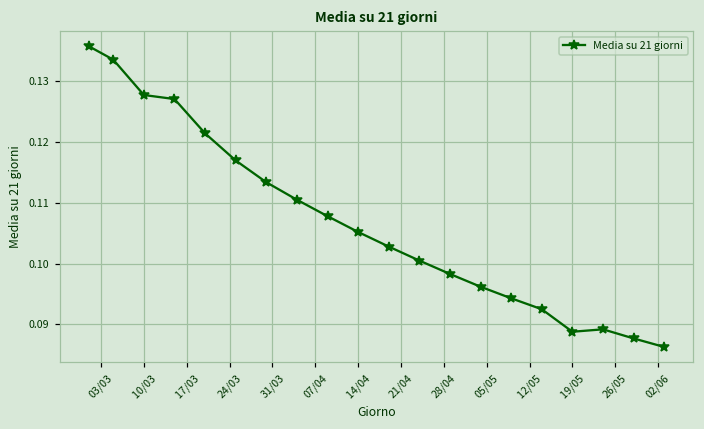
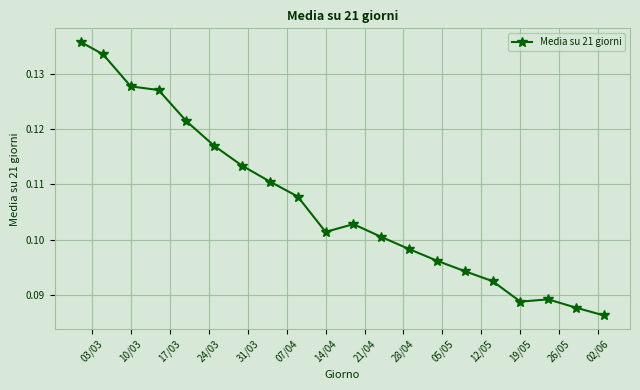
  {
    "10/03": 0.128,
-   "14/04": 0.105,
+   "14/04": 0.101,
    "19/05": 0.089
  }
